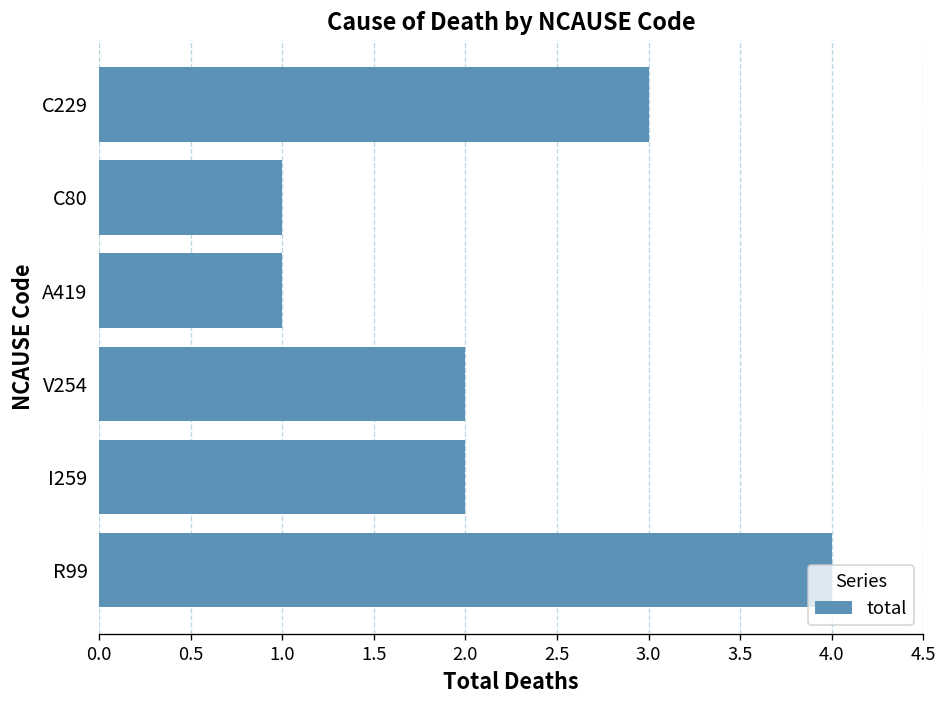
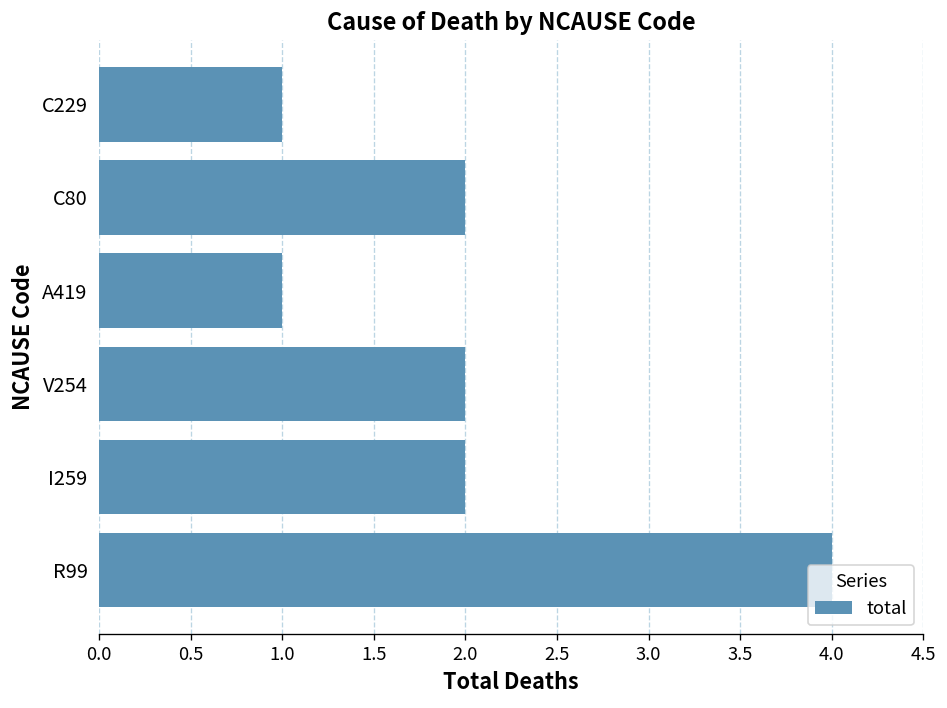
  {
-   "C229": 3,
-   "C80": 1,
+   "C229": 1,
+   "C80": 2,
    "A419": 1,
    "V254": 2,
    "I259": 2
  }
